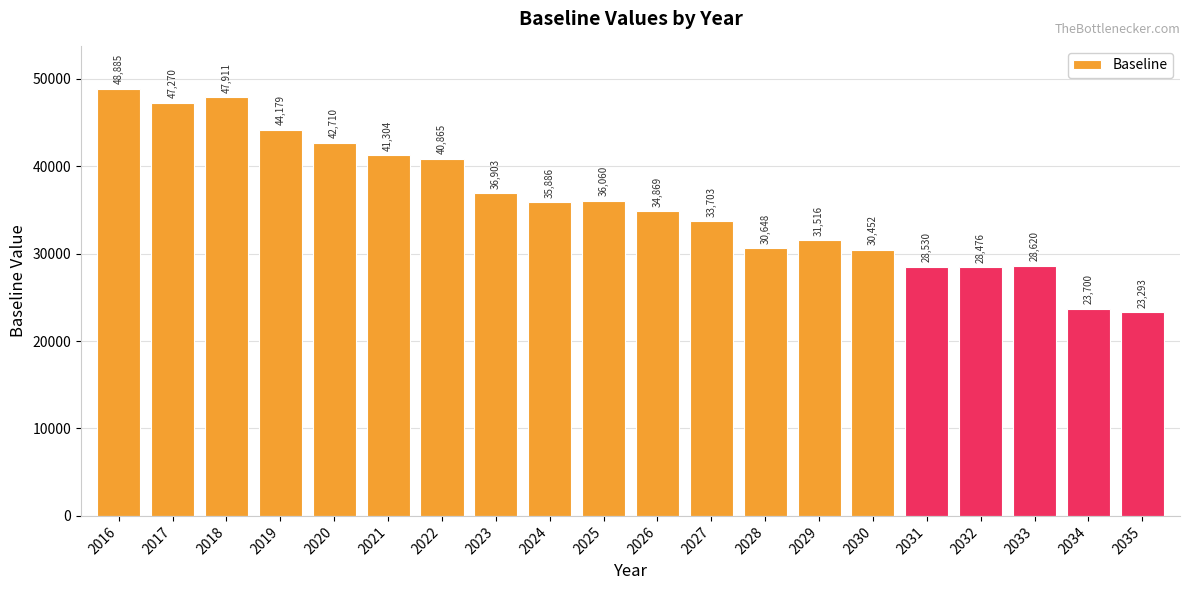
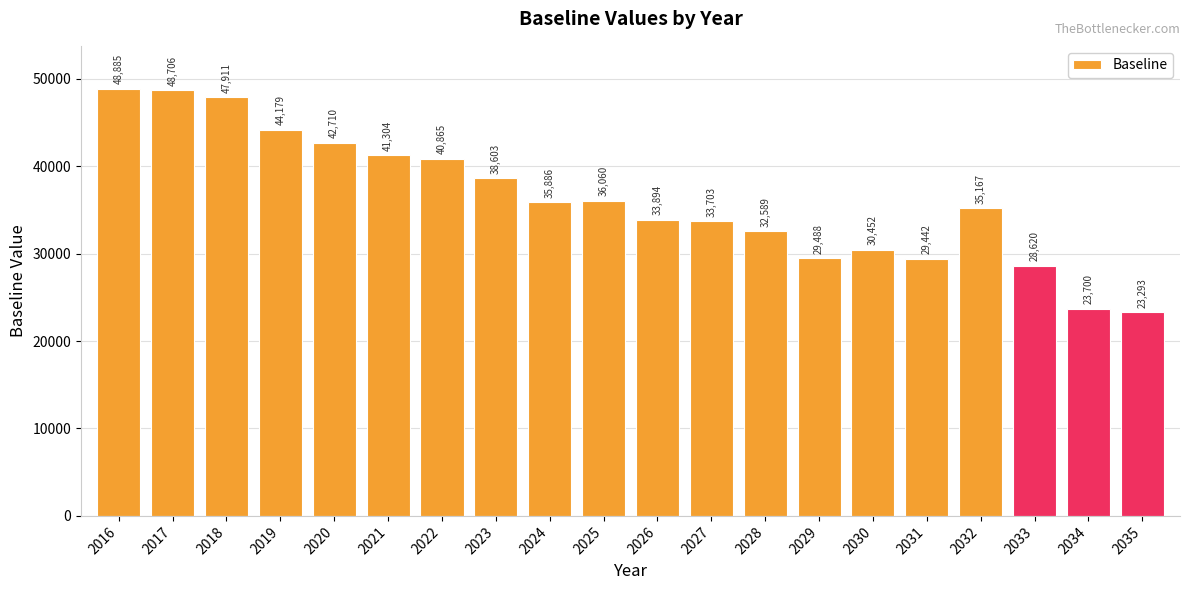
  {
    "2016": "48,885",
-   "2017": "47,270",
+   "2017": "48,706",
    "2018": "47,911",
    "2019": "44,179",
    "2020": "42,710",
    "2021": "41,304",
    "2022": "40,865",
-   "2023": "36,903",
+   "2023": "38,603",
    "2024": "35,886",
    "2025": "36,060",
-   "2026": "34,869",
+   "2026": "33,894",
    "2027": "33,703",
-   "2028": "30,648",
-   "2029": "31,516",
+   "2028": "32,589",
+   "2029": "29,488",
    "2030": "30,452",
-   "2031": "28,530",
-   "2032": "28,476",
+   "2031": "29,442",
+   "2032": "35,167",
    "2033": "28,620",
    "2034": "23,700",
    "2035": "23,293"
  }
